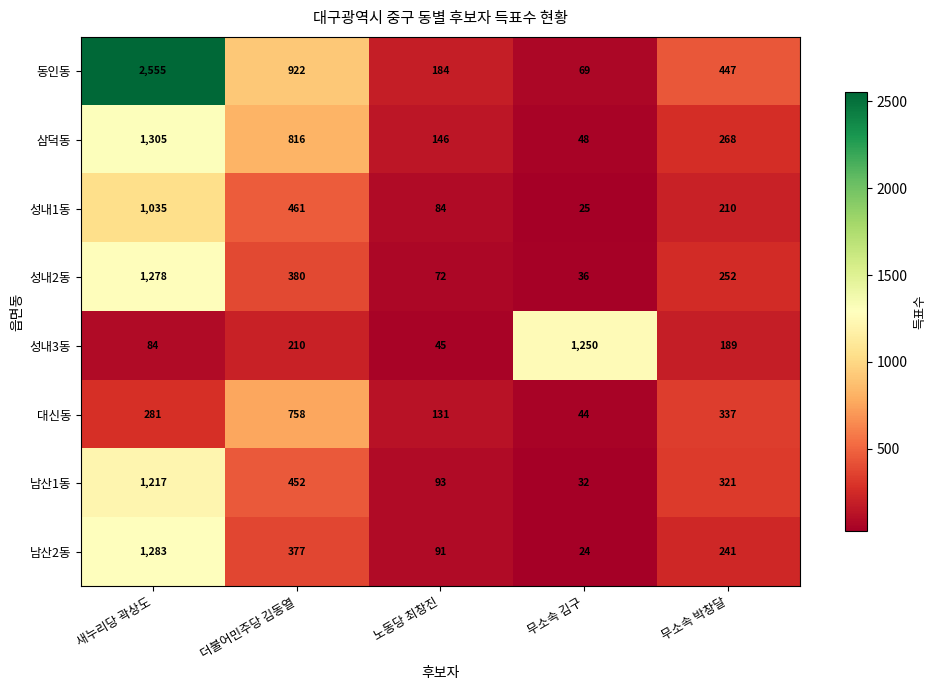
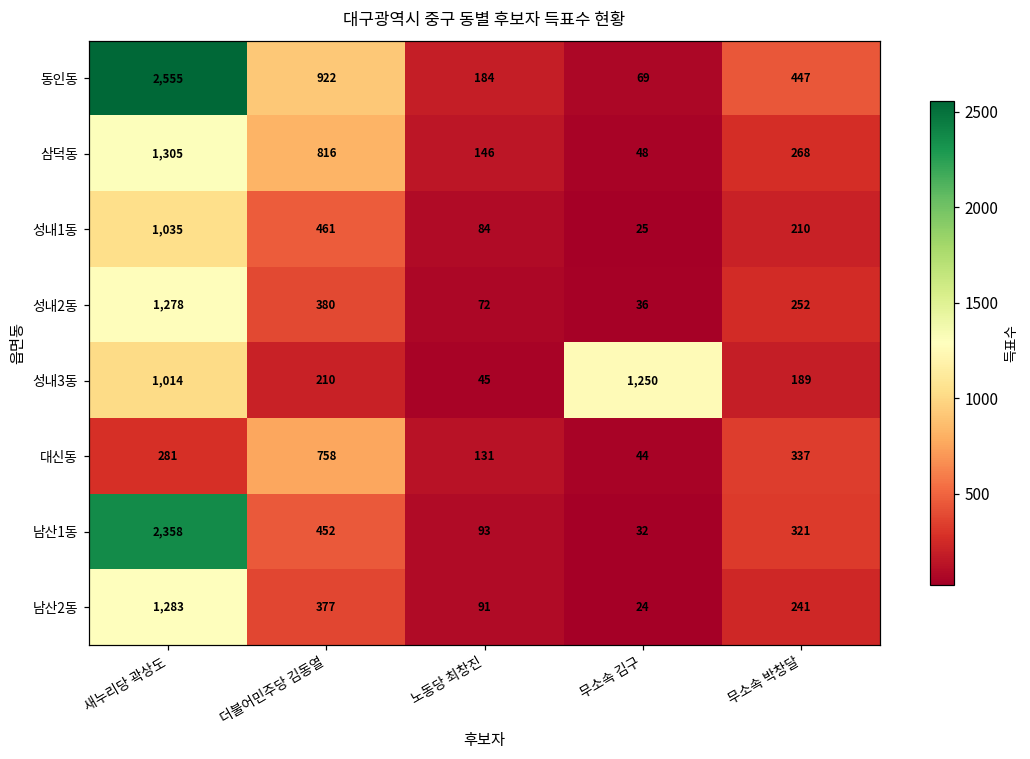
  {
    "동인동": {
      "새누리당 곽상도": "2,555",
      "더불어민주당 김동열": "922",
      "노동당 최창진": "184",
      "무소속 김구": "69",
      "무소속 박창달": "447"
    },
    "삼덕동": {
      "새누리당 곽상도": "1,305",
      "더불어민주당 김동열": "816",
      "노동당 최창진": "146",
      "무소속 김구": "48",
      "무소속 박창달": "268"
    },
    "성내1동": {
      "새누리당 곽상도": "1,035",
      "더불어민주당 김동열": "461",
      "노동당 최창진": "84",
      "무소속 김구": "25",
      "무소속 박창달": "210"
    },
    "성내2동": {
      "새누리당 곽상도": "1,278",
      "더불어민주당 김동열": "380",
      "노동당 최창진": "72",
      "무소속 김구": "36",
      "무소속 박창달": "252"
    },
    "성내3동": {
-     "새누리당 곽상도": "84",
+     "새누리당 곽상도": "1,014",
      "더불어민주당 김동열": "210",
      "노동당 최창진": "45",
      "무소속 김구": "1,250",
      "무소속 박창달": "189"
    },
    "대신동": {
      "새누리당 곽상도": "281",
      "더불어민주당 김동열": "758",
      "노동당 최창진": "131",
      "무소속 김구": "44",
      "무소속 박창달": "337"
    },
    "남산1동": {
-     "새누리당 곽상도": "1,217",
+     "새누리당 곽상도": "2,358",
      "더불어민주당 김동열": "452",
      "노동당 최창진": "93",
      "무소속 김구": "32",
      "무소속 박창달": "321"
    },
    "남산2동": {
      "새누리당 곽상도": "1,283",
      "더불어민주당 김동열": "377",
      "노동당 최창진": "91",
      "무소속 김구": "24",
      "무소속 박창달": "241"
    }
  }
